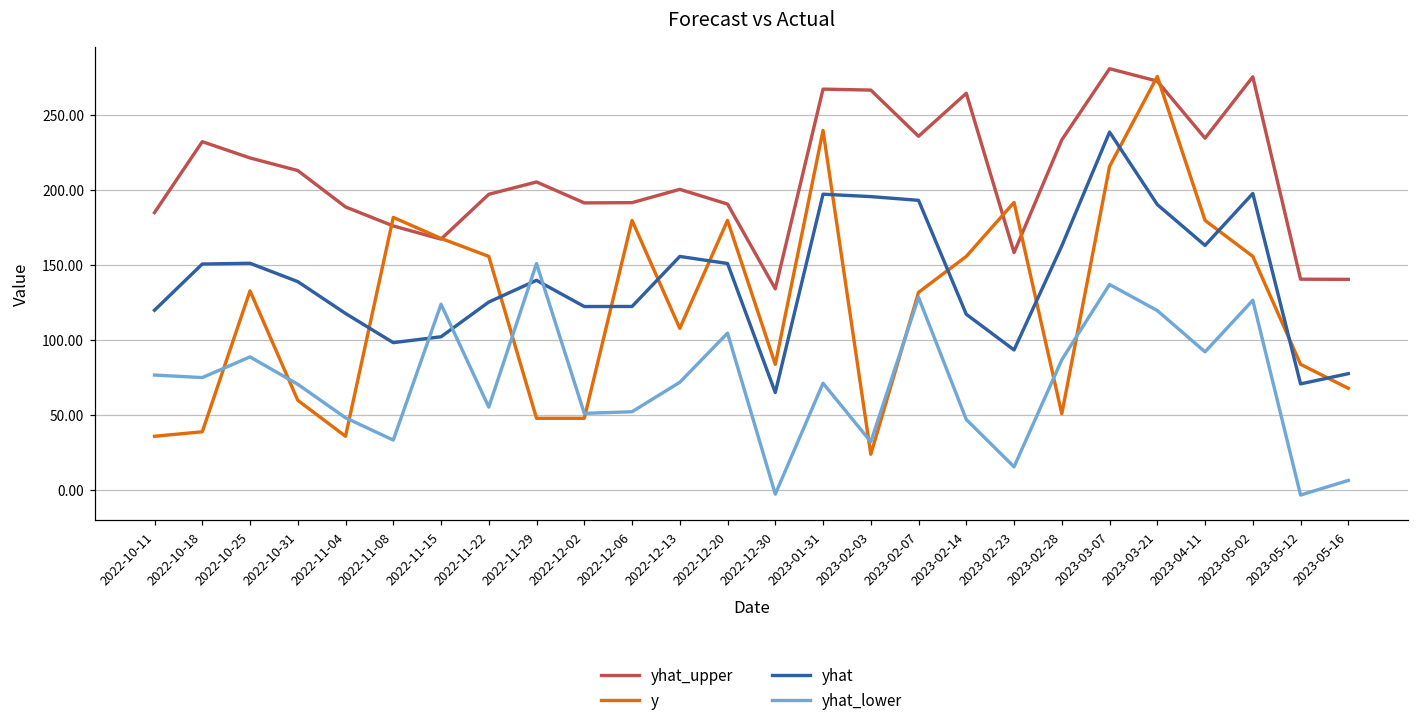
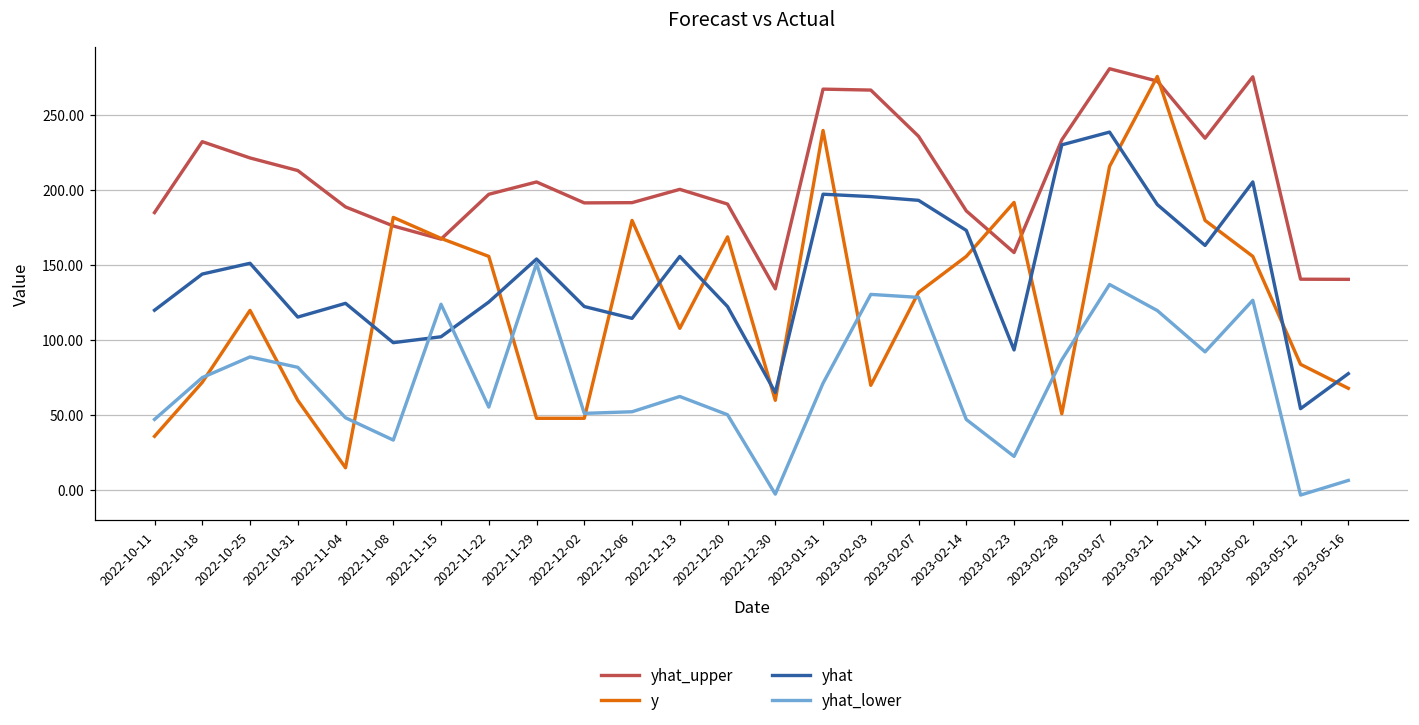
  {
    "yhat_upper": {
      "2022-10-11": 185,
      "2022-10-18": 233,
      "2022-10-25": 222,
      "2022-10-31": 213,
      "2022-11-04": 189,
      "2022-11-08": 176,
      "2022-11-22": 197,
      "2022-11-29": 206,
      "2022-12-02": 192,
      "2022-12-06": 192,
      "2022-12-13": 201,
      "2022-12-20": 191,
      "2022-12-30": 134,
      "2023-01-31": 268,
      "2023-02-03": 267,
      "2023-02-07": 236,
-     "2023-02-14": 265,
+     "2023-02-14": 186,
      "2023-02-23": 159,
      "2023-02-28": 234,
      "2023-03-07": 281,
      "2023-03-21": 273,
      "2023-04-11": 235,
      "2023-05-02": 276,
      "2023-05-12": 141,
      "2023-05-16": 141
    },
    "y": {
      "2022-10-11": 36,
-     "2022-10-18": 39,
-     "2022-10-25": 133,
+     "2022-10-18": 72,
+     "2022-10-25": 120,
      "2022-10-31": 60,
-     "2022-11-04": 36,
+     "2022-11-04": 15,
      "2022-11-08": 182,
      "2022-11-22": 156,
      "2022-11-29": 48,
      "2022-12-02": 48,
      "2022-12-06": 180,
      "2022-12-13": 108,
-     "2022-12-20": 180,
-     "2022-12-30": 84,
+     "2022-12-20": 169,
+     "2022-12-30": 60,
      "2023-01-31": 240,
-     "2023-02-03": 24,
+     "2023-02-03": 70,
      "2023-02-07": 132,
      "2023-02-14": 156,
      "2023-02-23": 192,
      "2023-02-28": 51,
      "2023-03-07": 216,
      "2023-03-21": 276,
      "2023-04-11": 180,
      "2023-05-02": 156,
      "2023-05-12": 84,
      "2023-05-16": 68
    },
    "yhat": {
      "2022-10-11": 120,
-     "2022-10-18": 151,
+     "2022-10-18": 144,
      "2022-10-25": 151,
-     "2022-10-31": 139,
-     "2022-11-04": 118,
+     "2022-10-31": 116,
+     "2022-11-04": 125,
      "2022-11-08": 98,
      "2022-11-15": 102,
      "2022-11-22": 126,
-     "2022-11-29": 140,
+     "2022-11-29": 154,
      "2022-12-02": 123,
-     "2022-12-06": 123,
+     "2022-12-06": 115,
      "2022-12-13": 156,
-     "2022-12-20": 151,
+     "2022-12-20": 123,
      "2022-12-30": 65,
      "2023-01-31": 197,
      "2023-02-03": 196,
      "2023-02-07": 193,
-     "2023-02-14": 117,
+     "2023-02-14": 173,
      "2023-02-23": 94,
-     "2023-02-28": 163,
+     "2023-02-28": 230,
      "2023-03-07": 239,
      "2023-03-21": 191,
      "2023-04-11": 163,
-     "2023-05-02": 198,
-     "2023-05-12": 71,
+     "2023-05-02": 206,
+     "2023-05-12": 54,
      "2023-05-16": 78
    },
    "yhat_lower": {
-     "2022-10-11": 77,
+     "2022-10-11": 47,
      "2022-10-18": 75,
      "2022-10-25": 89,
-     "2022-10-31": 71,
+     "2022-10-31": 82,
      "2022-11-04": 48,
      "2022-11-08": 33,
      "2022-11-15": 124,
      "2022-11-22": 55,
      "2022-11-29": 151,
      "2022-12-02": 51,
      "2022-12-06": 52,
-     "2022-12-13": 72,
-     "2022-12-20": 105,
+     "2022-12-13": 63,
+     "2022-12-20": 50,
      "2022-12-30": -3,
      "2023-01-31": 71,
-     "2023-02-03": 32,
+     "2023-02-03": 131,
      "2023-02-07": 129,
      "2023-02-14": 47,
-     "2023-02-23": 16,
+     "2023-02-23": 23,
      "2023-02-28": 87,
      "2023-03-07": 137,
      "2023-03-21": 120,
      "2023-04-11": 92,
      "2023-05-02": 127,
      "2023-05-12": -3,
      "2023-05-16": 7
    }
  }
